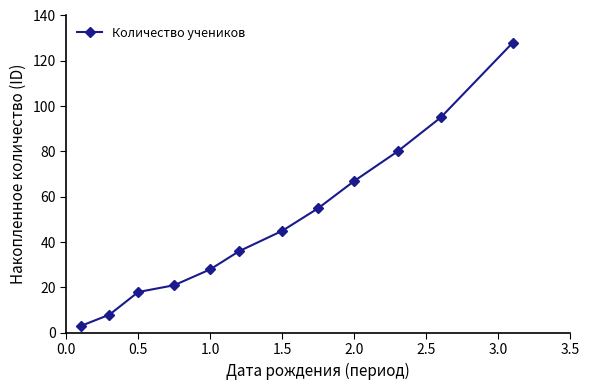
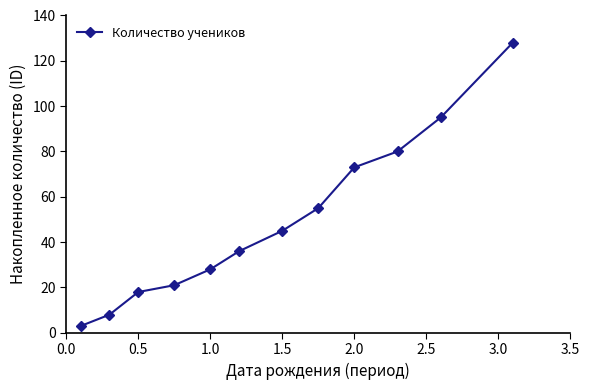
  {
    "0.5": 18,
    "1.0": 28,
    "1.5": 45,
-   "2.0": 67
+   "2.0": 73
  }
